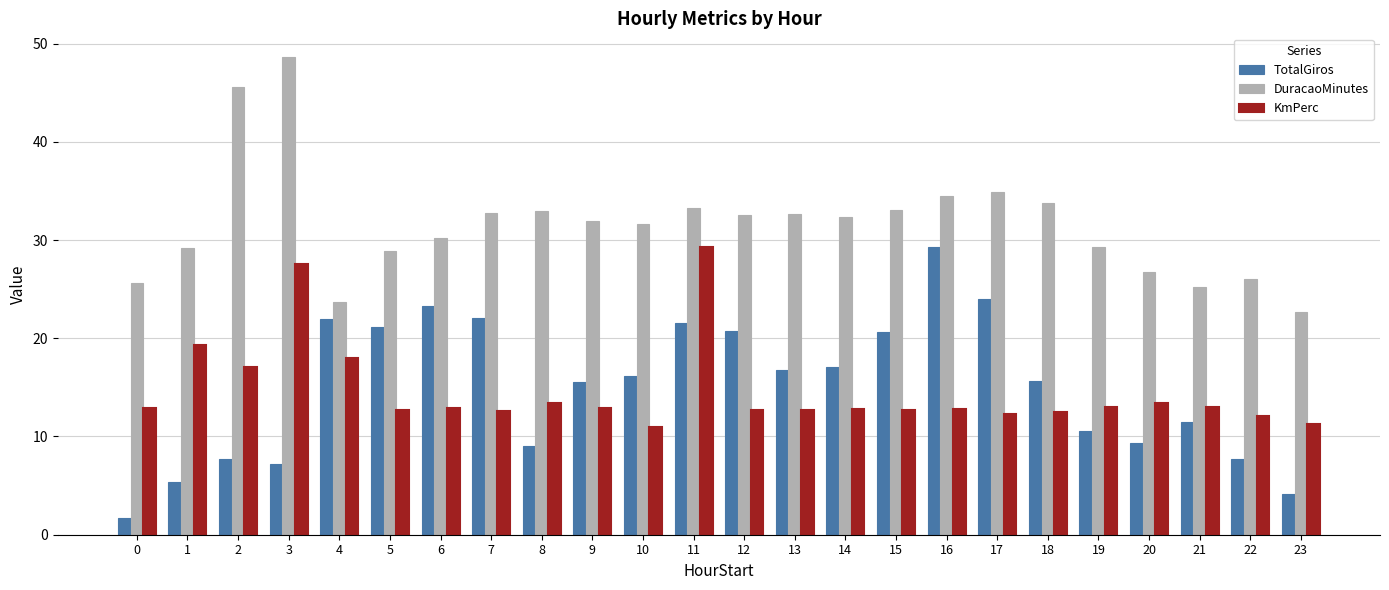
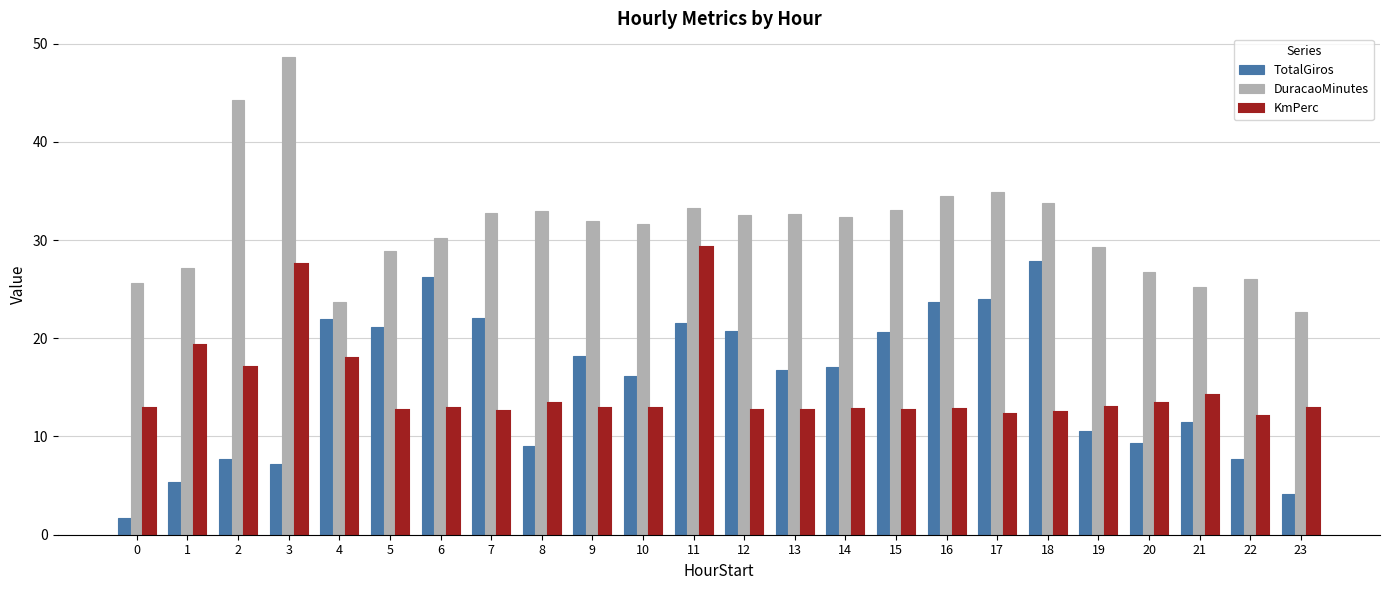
  {
    "TotalGiros": {
      "0": 2,
      "1": 5,
      "2": 8,
      "3": 7,
      "4": 22,
      "5": 21,
-     "6": 23,
+     "6": 26,
      "7": 22,
      "8": 9,
-     "9": 16,
+     "9": 18,
      "10": 16,
      "11": 22,
      "12": 21,
      "13": 17,
      "14": 17,
      "15": 21,
-     "16": 29,
+     "16": 24,
      "17": 24,
-     "18": 16,
+     "18": 28,
      "19": 11,
      "20": 9,
      "21": 11,
      "22": 8,
      "23": 4
    },
    "DuracaoMinutes": {
      "0": 26,
-     "1": 29,
-     "2": 46,
+     "1": 27,
+     "2": 44,
      "3": 49,
      "4": 24,
      "5": 29,
      "6": 30,
      "7": 33,
      "8": 33,
      "9": 32,
      "10": 32,
      "11": 33,
      "12": 33,
      "13": 33,
      "14": 32,
      "15": 33,
      "16": 35,
      "17": 35,
      "18": 34,
      "19": 29,
      "20": 27,
      "21": 25,
      "22": 26,
      "23": 23
    },
    "KmPerc": {
      "0": 13,
      "1": 19,
      "2": 17,
      "3": 28,
      "4": 18,
      "5": 13,
      "6": 13,
      "7": 13,
      "8": 13,
      "9": 13,
-     "10": 11,
+     "10": 13,
      "11": 29,
      "12": 13,
      "13": 13,
      "14": 13,
      "15": 13,
      "16": 13,
      "17": 12,
      "18": 12,
      "19": 13,
      "20": 13,
-     "21": 13,
+     "21": 14,
      "22": 12,
-     "23": 11
+     "23": 13
    }
  }
